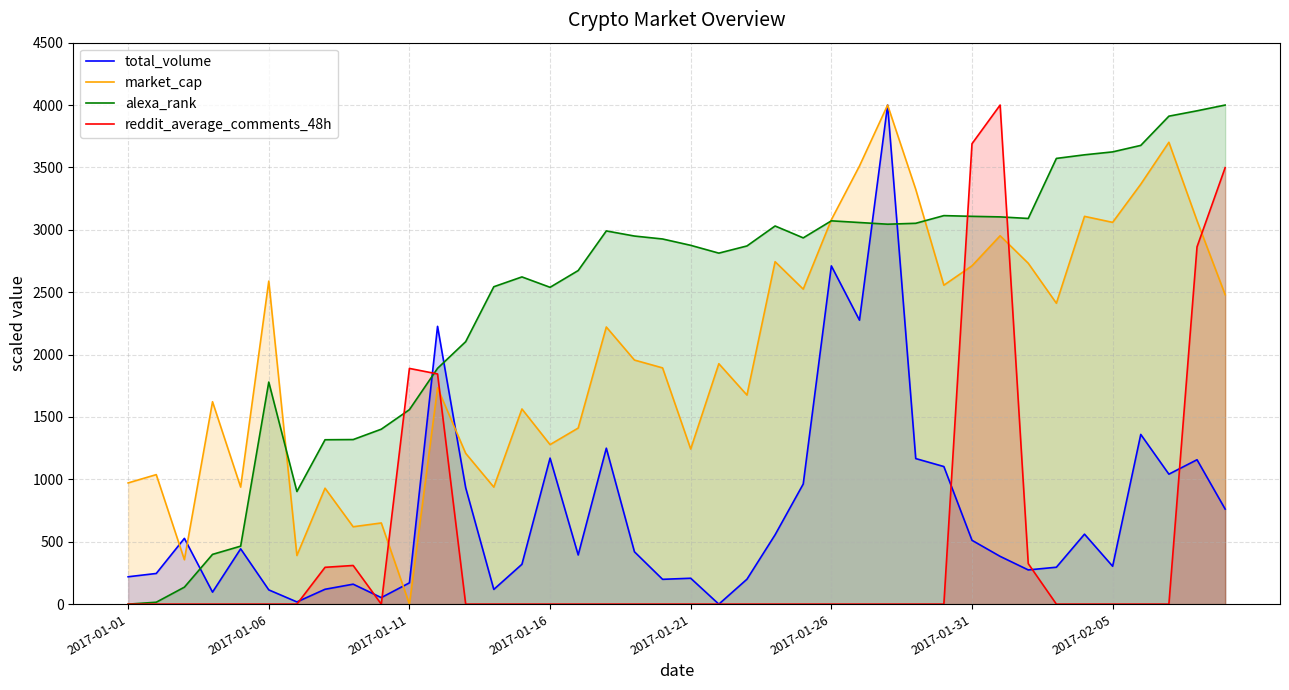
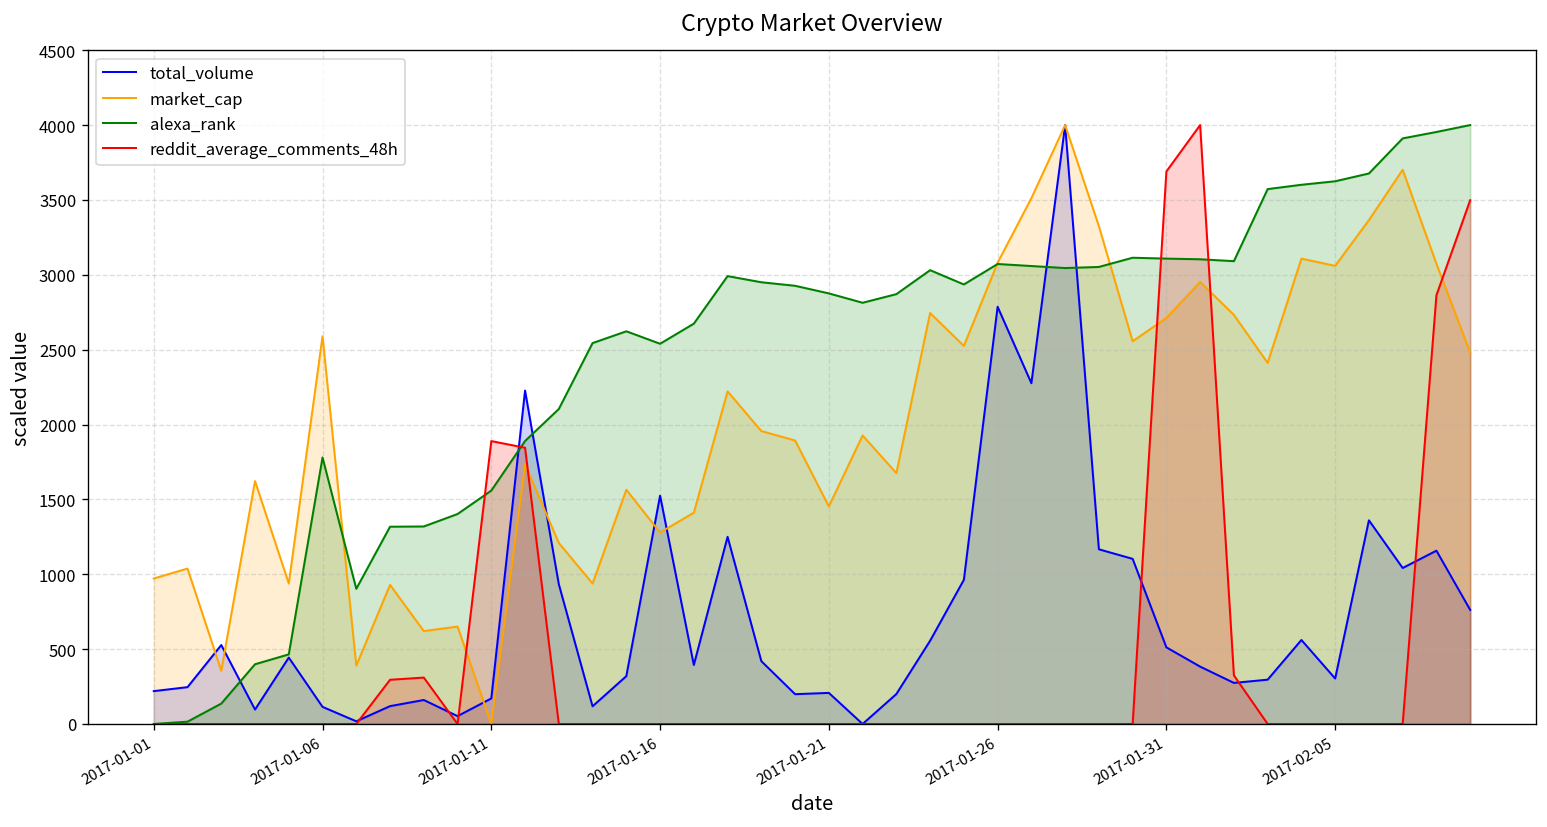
  {
    "total_volume": {
      "2017-01-01": 220,
      "2017-01-06": 110,
      "2017-01-11": 170,
-     "2017-01-16": 1170,
+     "2017-01-16": 1520,
      "2017-01-21": 210,
-     "2017-01-26": 2710,
+     "2017-01-26": 2790,
      "2017-01-31": 510,
      "2017-02-05": 300
    },
    "market_cap": {
      "2017-01-01": 970,
      "2017-01-06": 2590,
      "2017-01-11": 0,
      "2017-01-16": 1280,
-     "2017-01-21": 1240,
+     "2017-01-21": 1450,
      "2017-01-31": 2710,
      "2017-02-05": 3060
    },
    "alexa_rank": {
      "2017-01-06": 1780,
      "2017-01-11": 1560,
      "2017-01-16": 2540,
      "2017-01-21": 2880,
      "2017-01-31": 3110,
      "2017-02-05": 3620
    },
    "reddit_average_comments_48h": {
      "2017-01-06": 0,
      "2017-01-11": 1890,
      "2017-01-16": 0,
      "2017-01-21": 0,
      "2017-01-26": 0,
      "2017-01-31": 3690,
      "2017-02-05": 0
    }
  }
